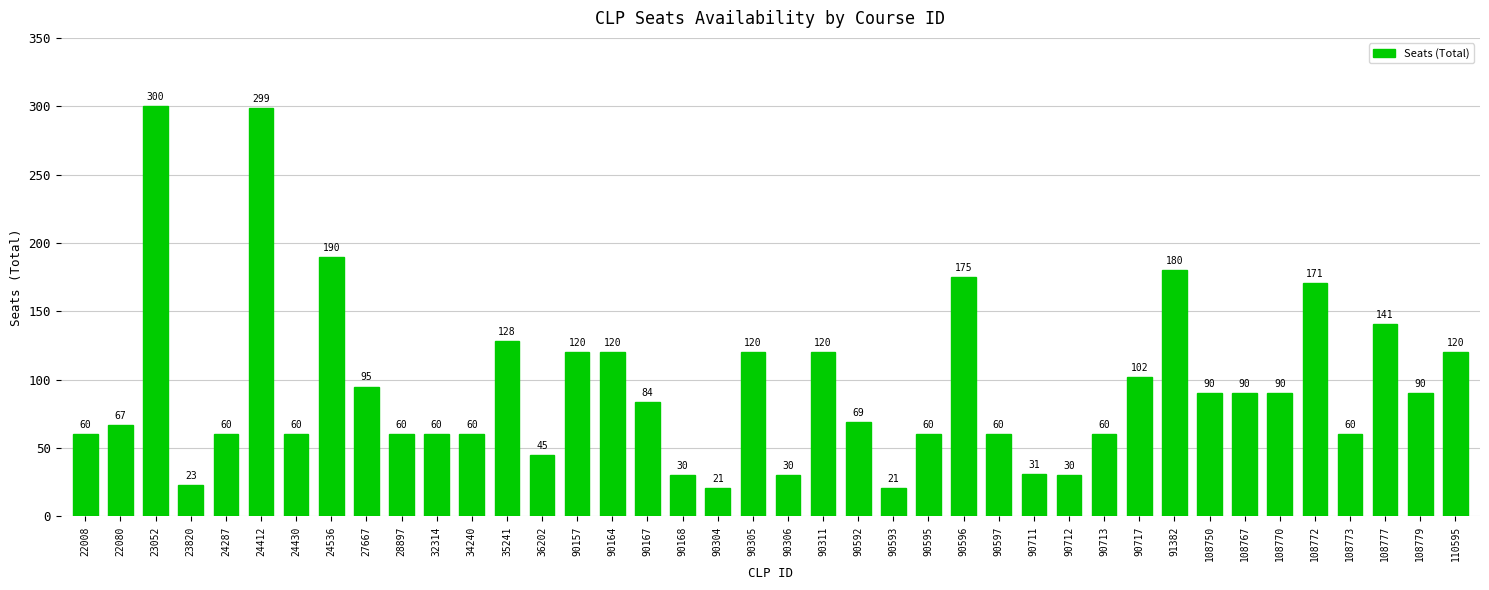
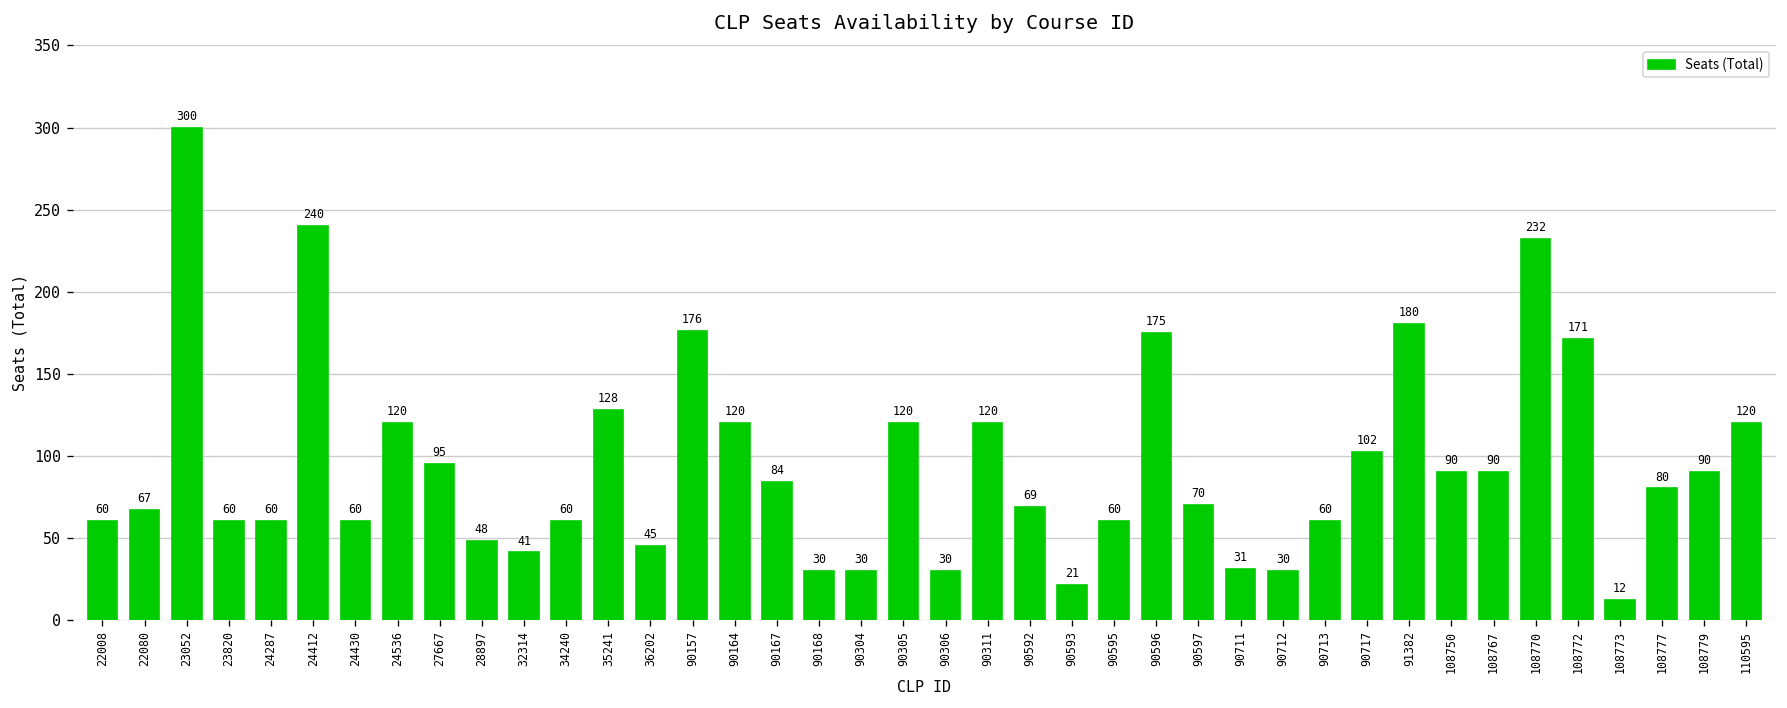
  {
    "22008": 60,
    "22080": 67,
    "23052": 300,
-   "23820": 23,
+   "23820": 60,
    "24287": 60,
-   "24412": 299,
+   "24412": 240,
    "24430": 60,
-   "24536": 190,
+   "24536": 120,
    "27667": 95,
-   "28897": 60,
-   "32314": 60,
+   "28897": 48,
+   "32314": 41,
    "34240": 60,
    "35241": 128,
    "36202": 45,
-   "90157": 120,
+   "90157": 176,
    "90164": 120,
    "90167": 84,
    "90168": 30,
-   "90304": 21,
+   "90304": 30,
    "90305": 120,
    "90306": 30,
    "90311": 120,
    "90592": 69,
    "90593": 21,
    "90595": 60,
    "90596": 175,
-   "90597": 60,
+   "90597": 70,
    "90711": 31,
    "90712": 30,
    "90713": 60,
    "90717": 102,
    "91382": 180,
    "108750": 90,
    "108767": 90,
-   "108770": 90,
+   "108770": 232,
    "108772": 171,
-   "108773": 60,
-   "108777": 141,
+   "108773": 12,
+   "108777": 80,
    "108779": 90,
    "110595": 120
  }
